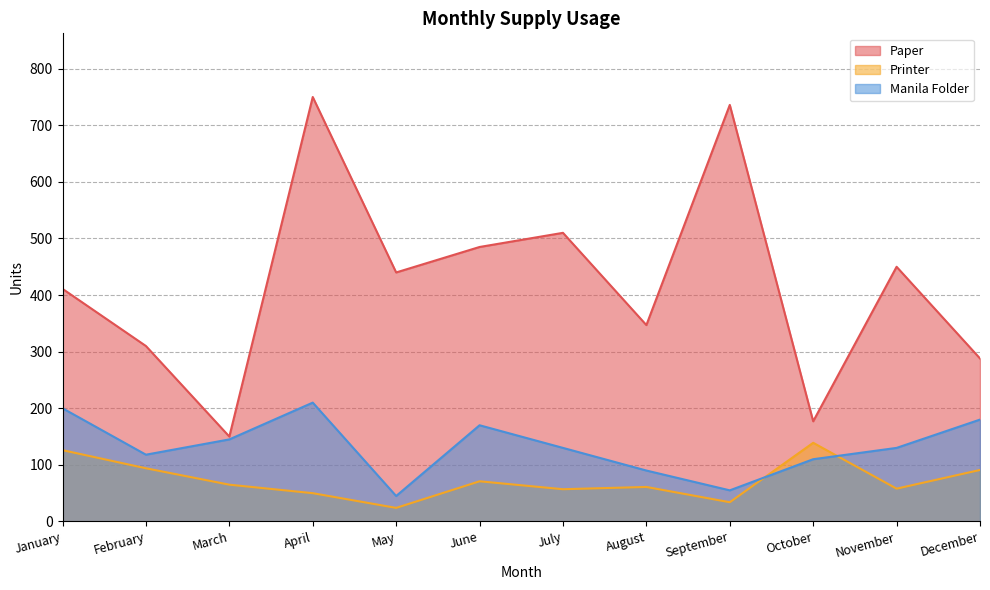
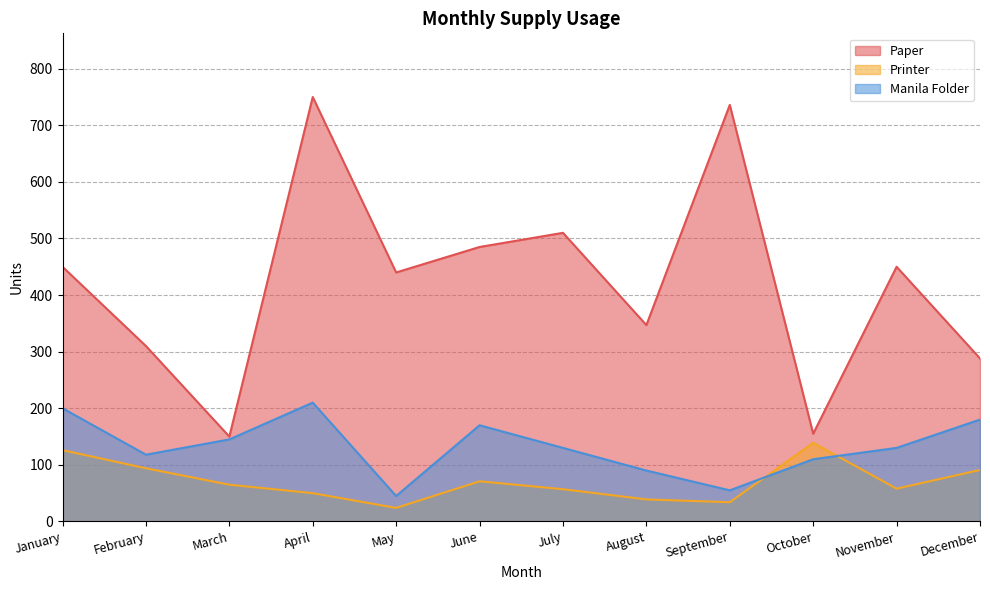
  {
    "Paper": {
-     "January": 410,
+     "January": 450,
      "February": 310,
      "March": 150,
      "April": 750,
      "May": 440,
      "June": 490,
      "July": 510,
      "August": 350,
      "September": 740,
-     "October": 180,
+     "October": 160,
      "November": 450,
      "December": 290
    },
    "Printer": {
      "January": 130,
      "February": 90,
      "March": 70,
      "April": 50,
      "May": 20,
      "June": 70,
      "July": 60,
-     "August": 60,
+     "August": 40,
      "September": 30,
      "October": 140,
      "November": 60,
      "December": 90
    },
    "Manila Folder": {
      "January": 200,
      "February": 120,
      "March": 150,
      "April": 210,
      "May": 50,
      "June": 170,
      "July": 130,
      "August": 90,
      "September": 60,
      "October": 110,
      "November": 130,
      "December": 180
    }
  }
